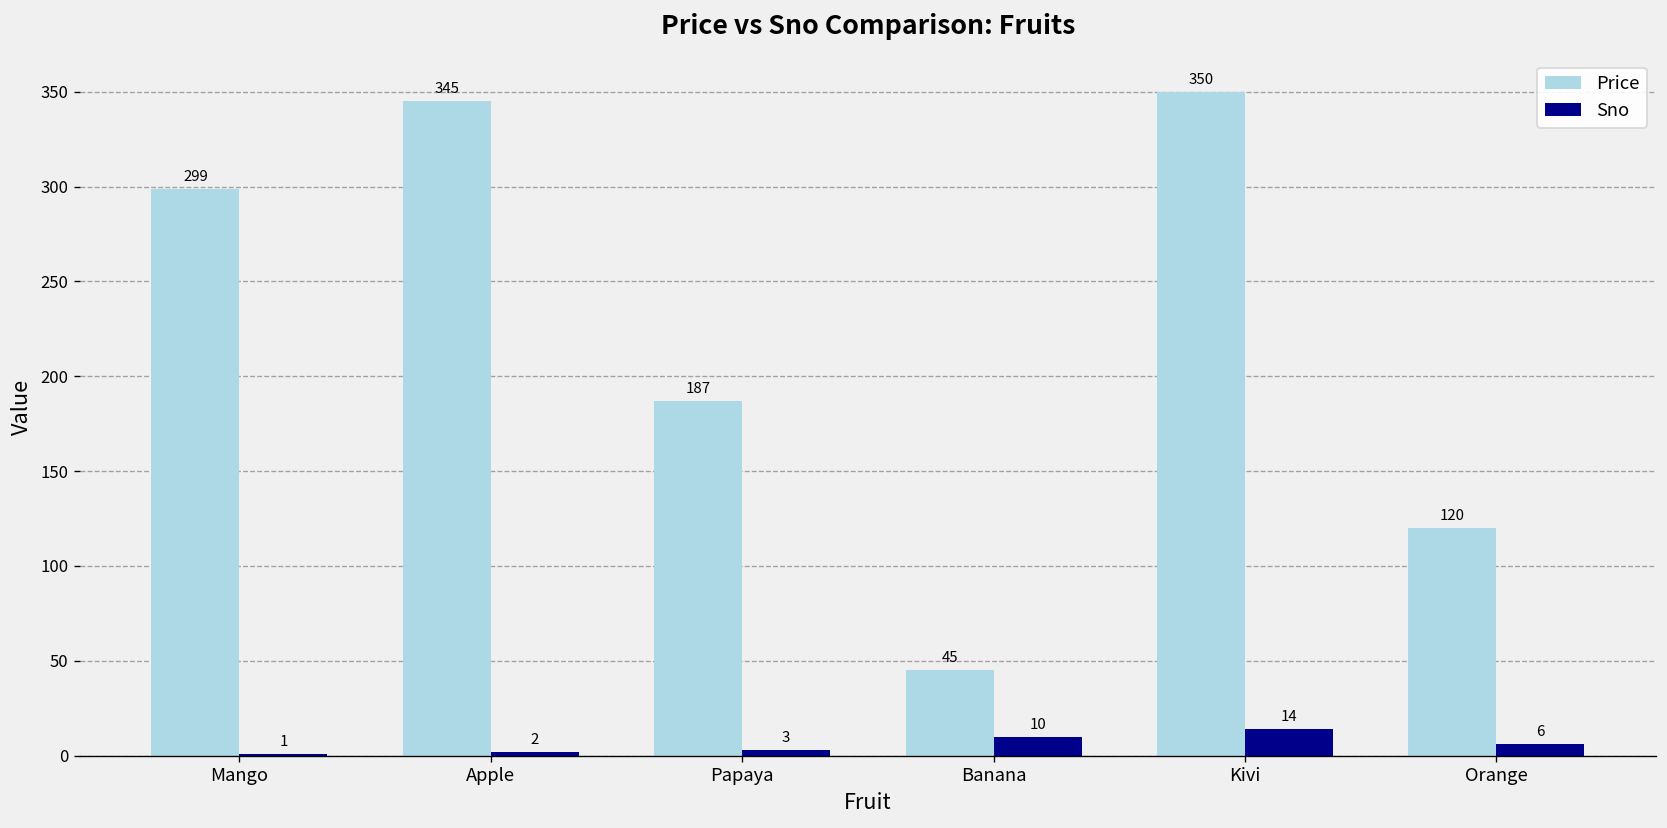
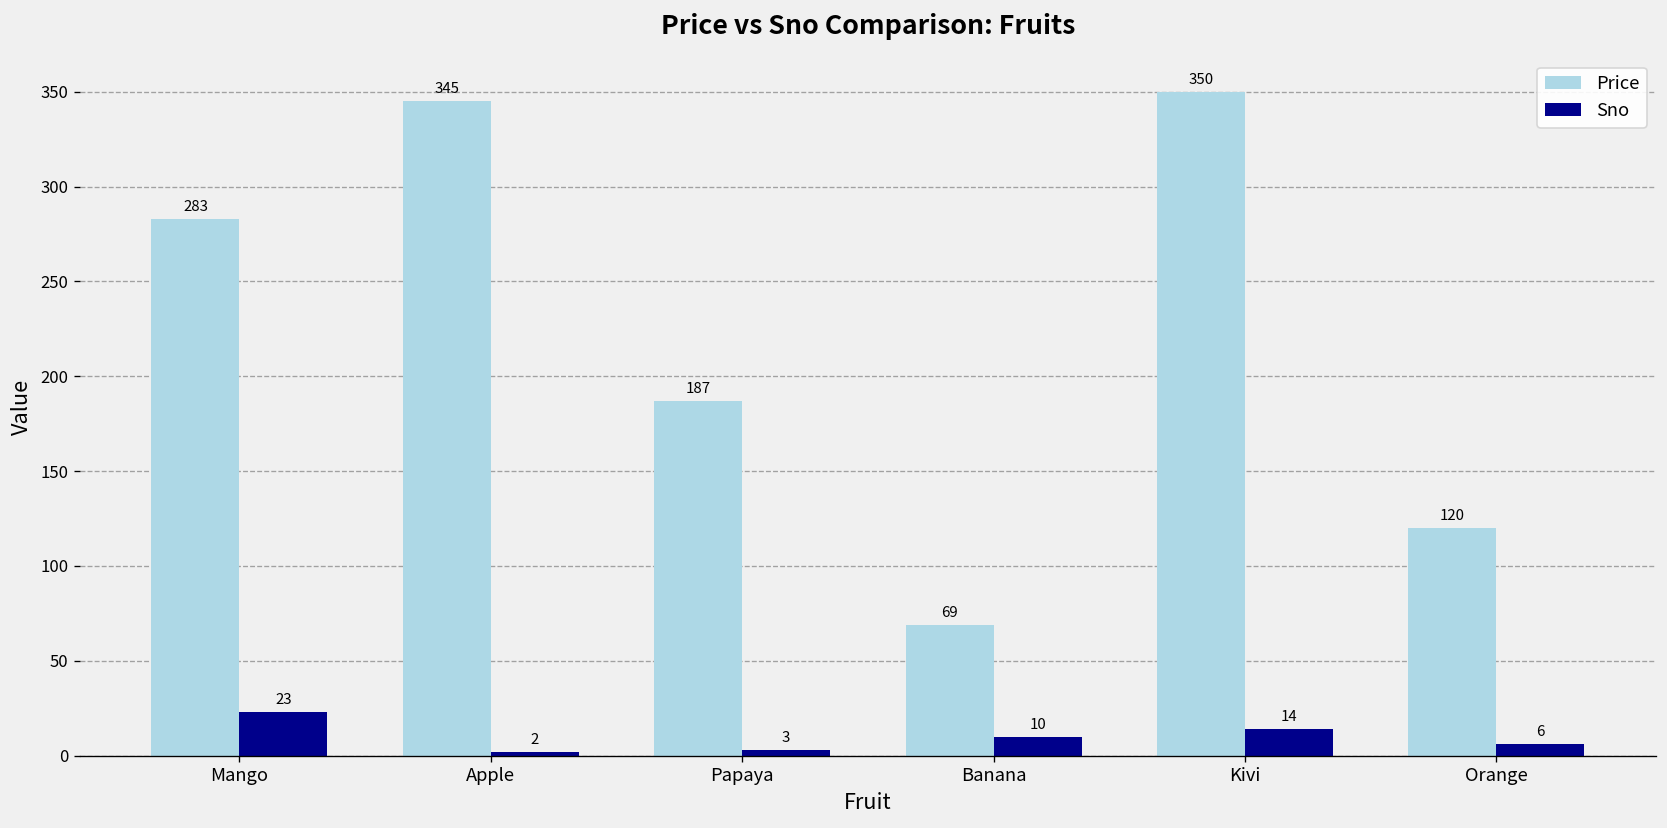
  {
    "Price": {
-     "Mango": 299,
+     "Mango": 283,
      "Apple": 345,
      "Papaya": 187,
-     "Banana": 45,
+     "Banana": 69,
      "Kivi": 350,
      "Orange": 120
    },
    "Sno": {
-     "Mango": 1,
+     "Mango": 23,
      "Apple": 2,
      "Papaya": 3,
      "Banana": 10,
      "Kivi": 14,
      "Orange": 6
    }
  }
